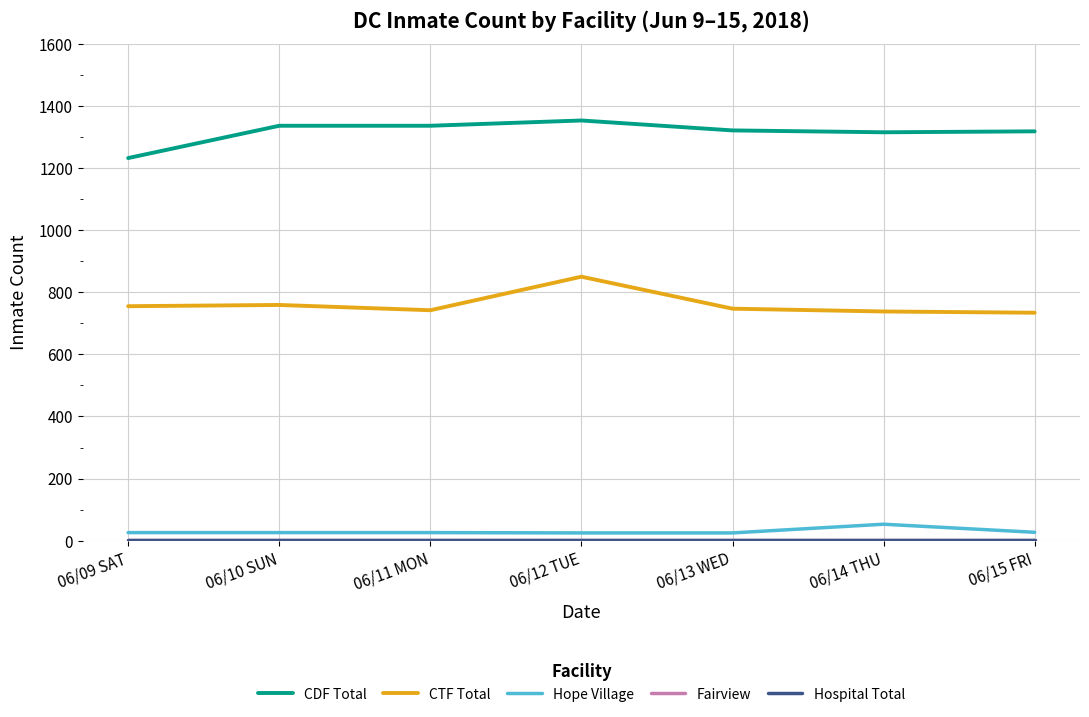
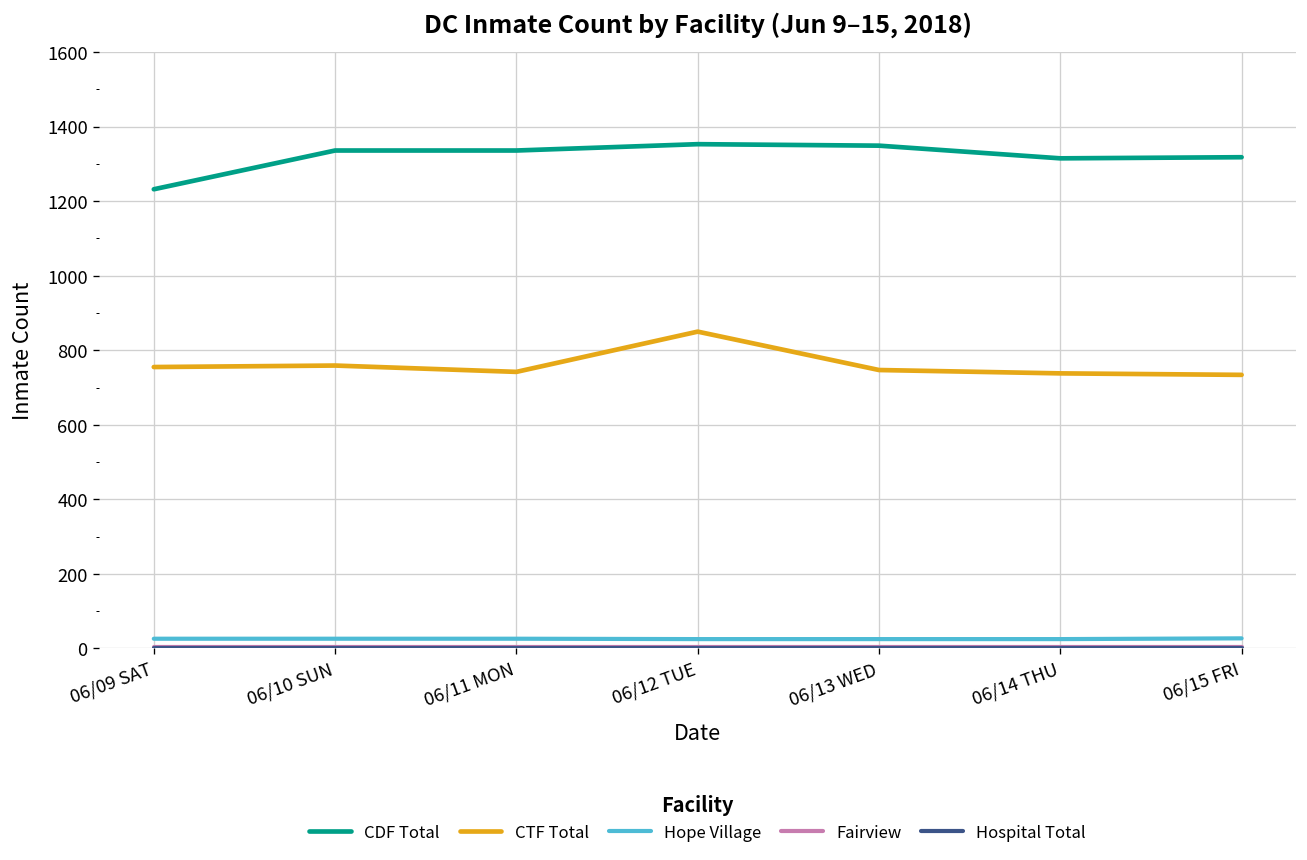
  {
    "CDF Total": {
      "06/09 SAT": 1230,
      "06/10 SUN": 1340,
      "06/11 MON": 1340,
      "06/12 TUE": 1350,
-     "06/13 WED": 1320,
+     "06/13 WED": 1350,
      "06/14 THU": 1320,
      "06/15 FRI": 1320
    },
    "CTF Total": {
      "06/09 SAT": 760,
      "06/10 SUN": 760,
      "06/11 MON": 740,
      "06/12 TUE": 850,
      "06/13 WED": 750,
      "06/14 THU": 740,
      "06/15 FRI": 730
    },
    "Hope Village": {
      "06/09 SAT": 30,
      "06/10 SUN": 30,
      "06/11 MON": 30,
      "06/12 TUE": 30,
      "06/13 WED": 30,
-     "06/14 THU": 50,
+     "06/14 THU": 30,
      "06/15 FRI": 30
    }
  }
